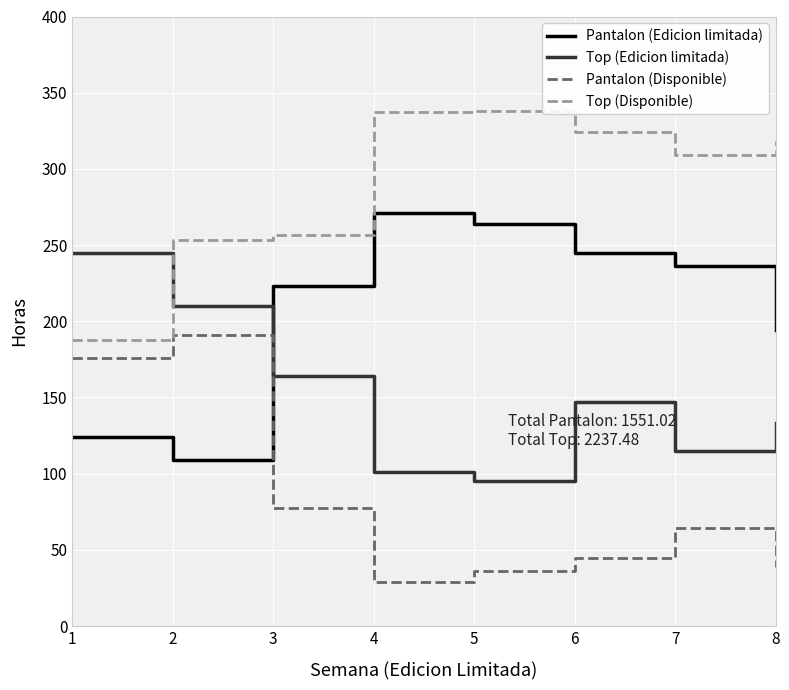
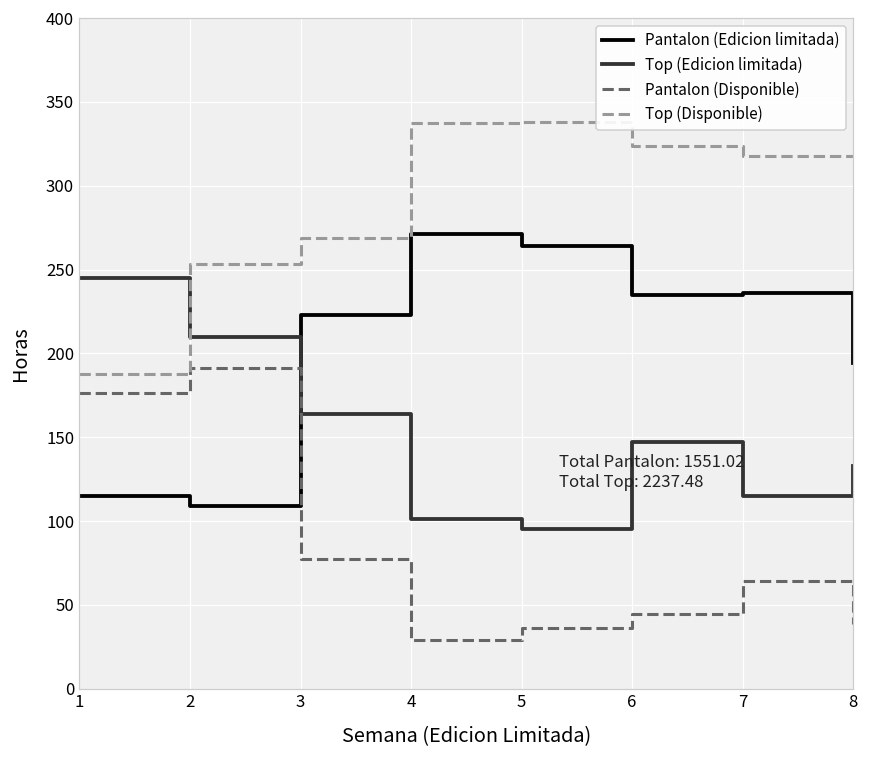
  {
    "Pantalon (Edicion limitada)": {
-     "1": 124,
+     "1": 115,
      "2": 109,
      "3": 223,
      "4": 271,
      "5": 264,
-     "6": 245,
+     "6": 235,
      "7": 236,
      "8": 194
    },
    "Top (Edicion limitada)": {
      "1": 245,
      "2": 210,
      "3": 164,
      "4": 101,
      "5": 95,
      "6": 147,
      "8": 133
    },
    "Pantalon (Disponible)": {
      "1": 176,
      "2": 191,
      "3": 77,
      "4": 29,
      "5": 36,
      "6": 44,
      "7": 64,
      "8": 39
    },
    "Top (Disponible)": {
      "1": 188,
      "2": 253,
-     "3": 257,
+     "3": 269,
      "4": 337,
      "5": 338,
      "6": 324,
-     "7": 309,
+     "7": 318,
      "8": 318
    }
  }
